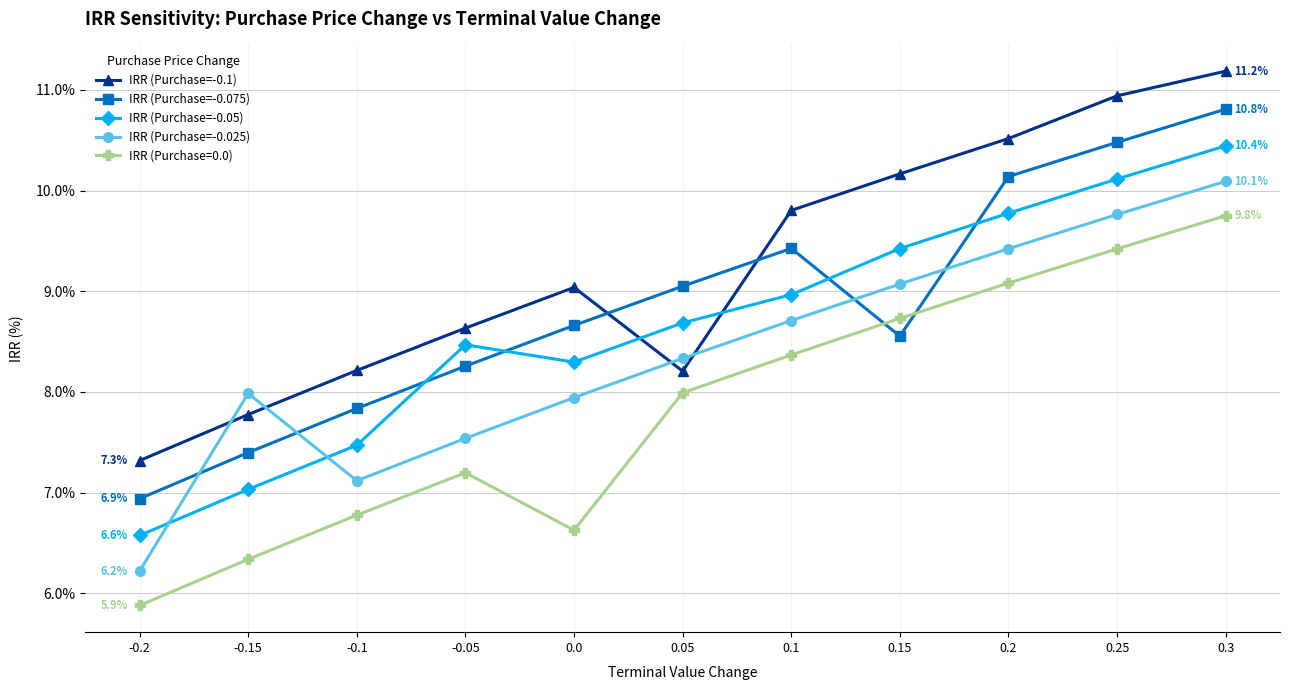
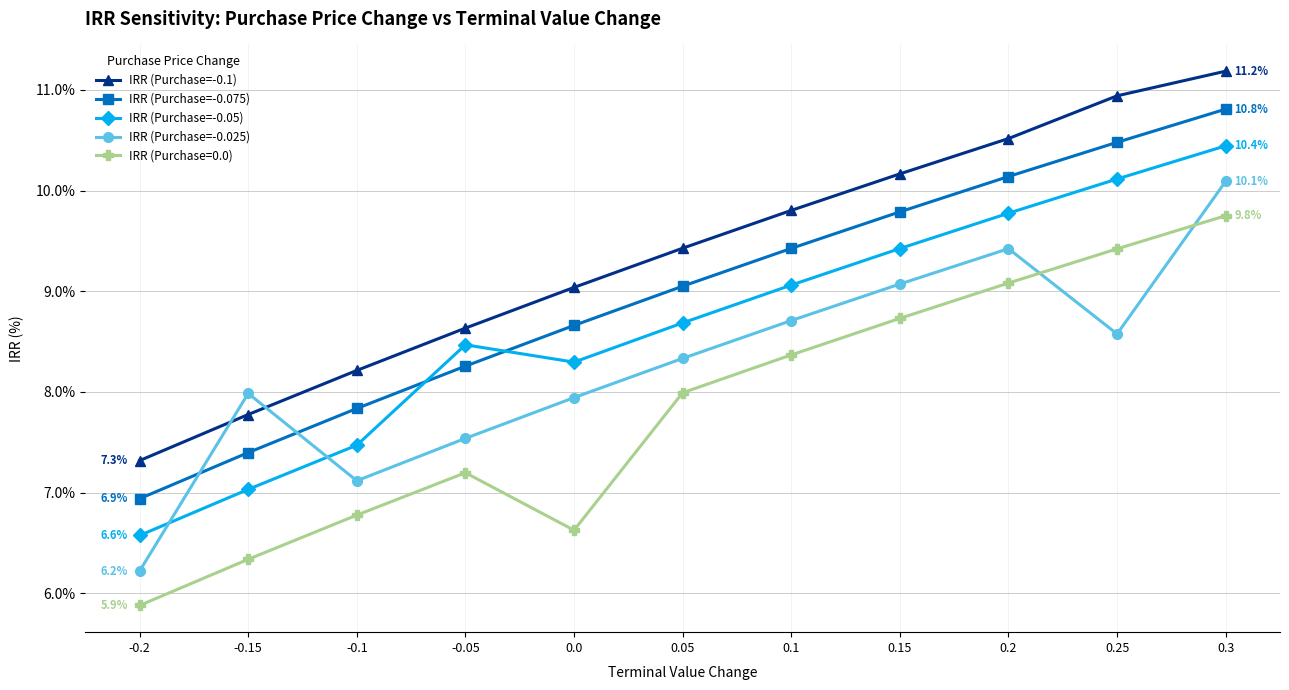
  {
    "IRR (Purchase=-0.1)": {
      "-0.15": "7.78%",
      "-0.1": "8.21%",
      "-0.05": "8.63%",
      "0.0": "9.04%",
-     "0.05": "8.21%",
+     "0.05": "9.43%",
      "0.1": "9.80%",
      "0.15": "10.17%",
      "0.2": "10.52%",
      "0.25": "10.94%"
    },
    "IRR (Purchase=-0.075)": {
      "-0.15": "7.40%",
      "-0.1": "7.84%",
      "-0.05": "8.26%",
      "0.0": "8.66%",
      "0.05": "9.05%",
      "0.1": "9.43%",
-     "0.15": "8.55%",
+     "0.15": "9.79%",
      "0.2": "10.14%",
      "0.25": "10.48%"
    },
    "IRR (Purchase=-0.05)": {
      "-0.15": "7.03%",
      "-0.1": "7.47%",
      "-0.05": "8.47%",
      "0.0": "8.30%",
      "0.05": "8.69%",
-     "0.1": "8.97%",
+     "0.1": "9.06%",
      "0.15": "9.42%",
      "0.2": "9.77%",
      "0.25": "10.11%"
    },
    "IRR (Purchase=-0.025)": {
      "-0.15": "7.99%",
      "-0.1": "7.12%",
      "-0.05": "7.54%",
      "0.0": "7.94%",
      "0.05": "8.33%",
      "0.1": "8.71%",
      "0.15": "9.07%",
      "0.2": "9.42%",
-     "0.25": "9.76%"
+     "0.25": "8.58%"
    },
    "IRR (Purchase=0.0)": {
      "-0.2": "5.9%",
      "0.3": "9.8%"
    }
  }
